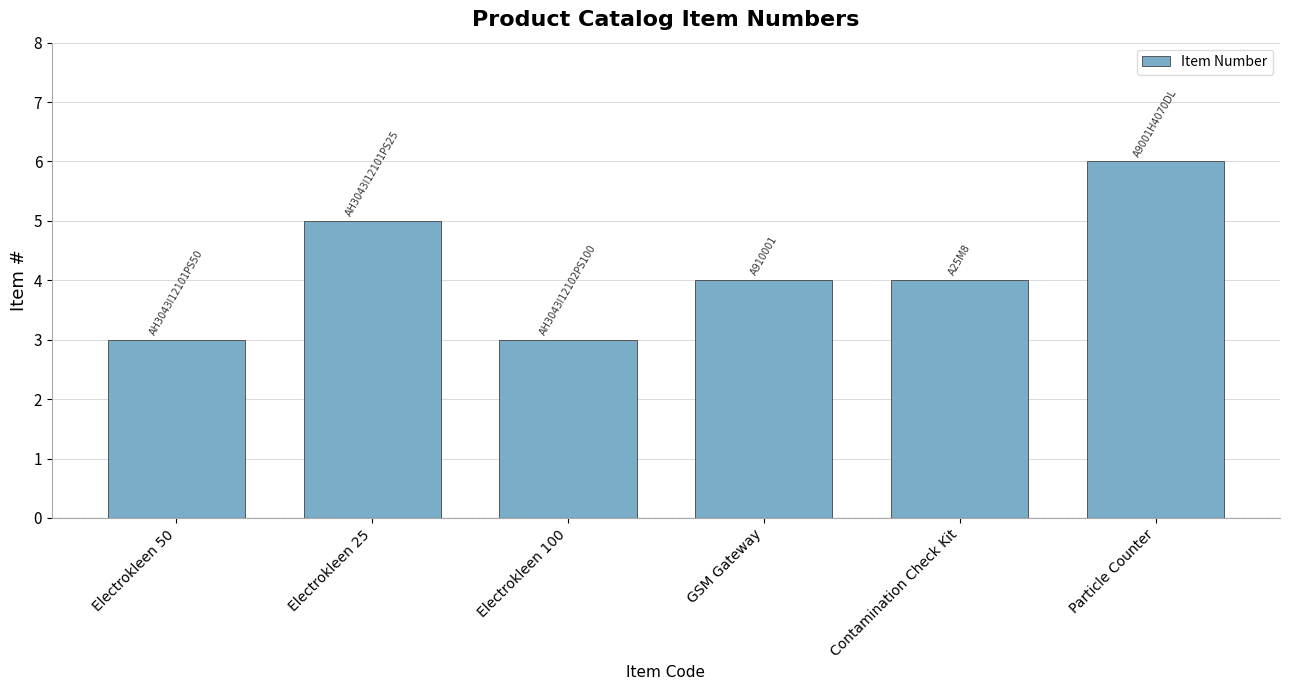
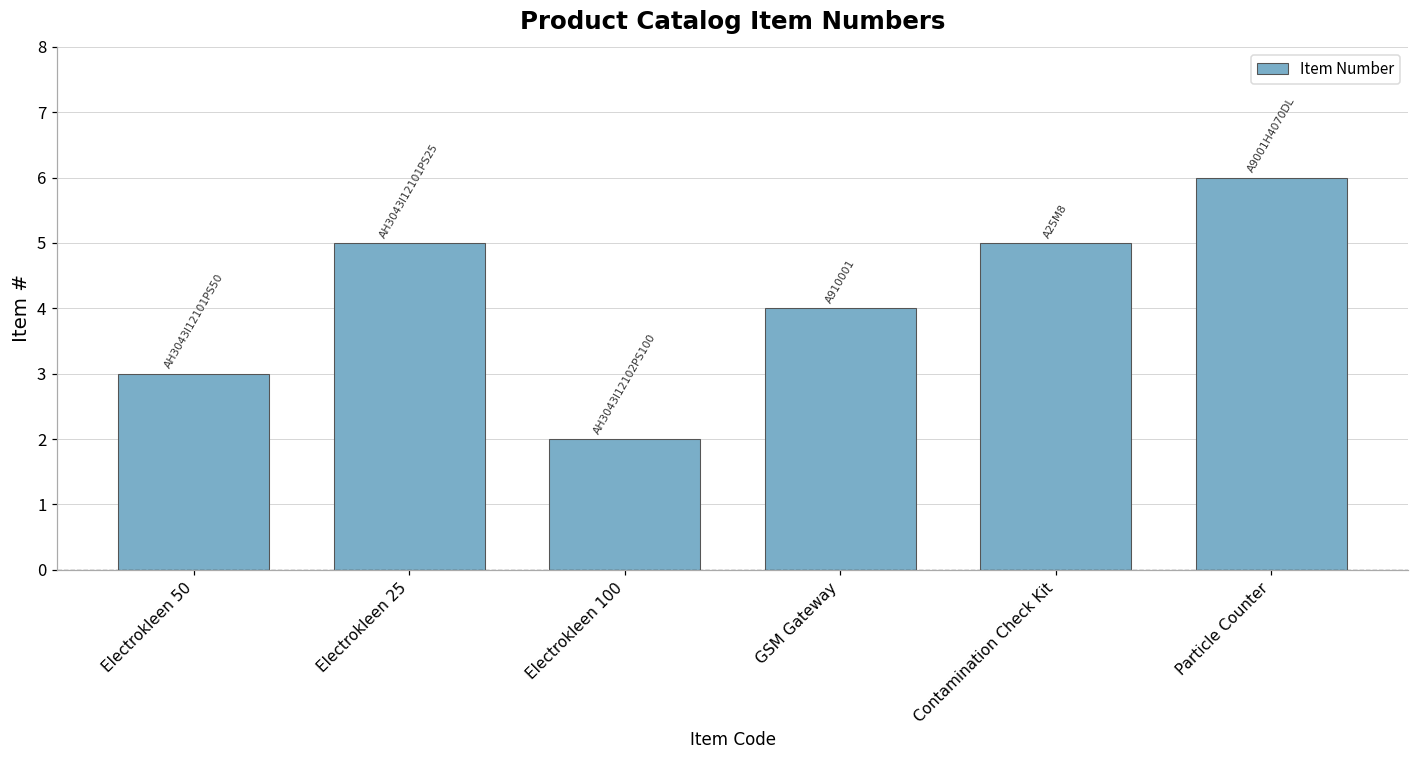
  {
    "Electrokleen 50": 3,
    "Electrokleen 25": 5,
-   "Electrokleen 100": 3,
+   "Electrokleen 100": 2,
    "GSM Gateway": 4,
-   "Contamination Check Kit": 4,
+   "Contamination Check Kit": 5,
    "Particle Counter": 6
  }
